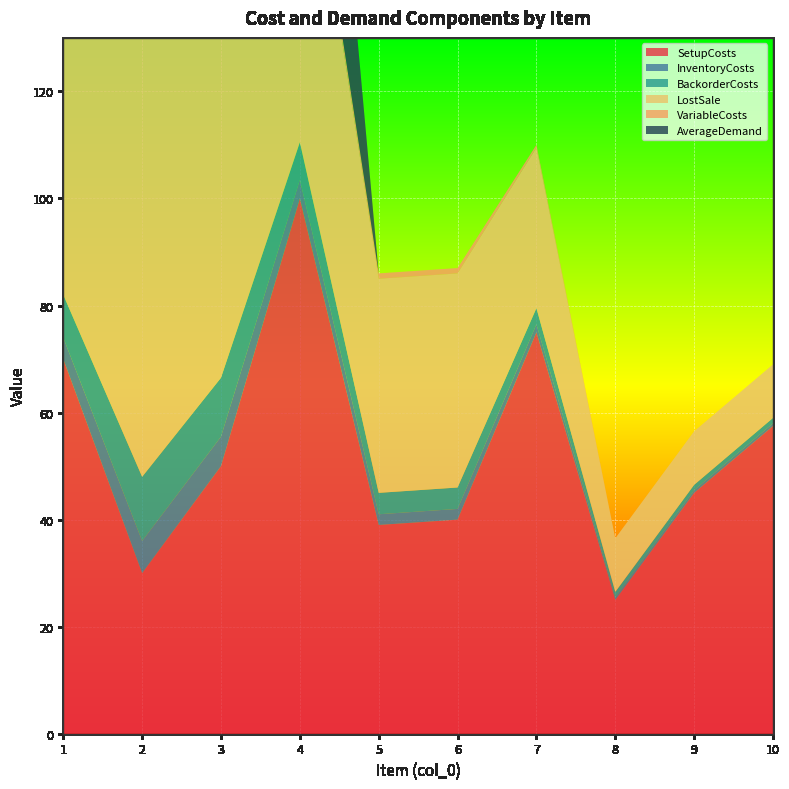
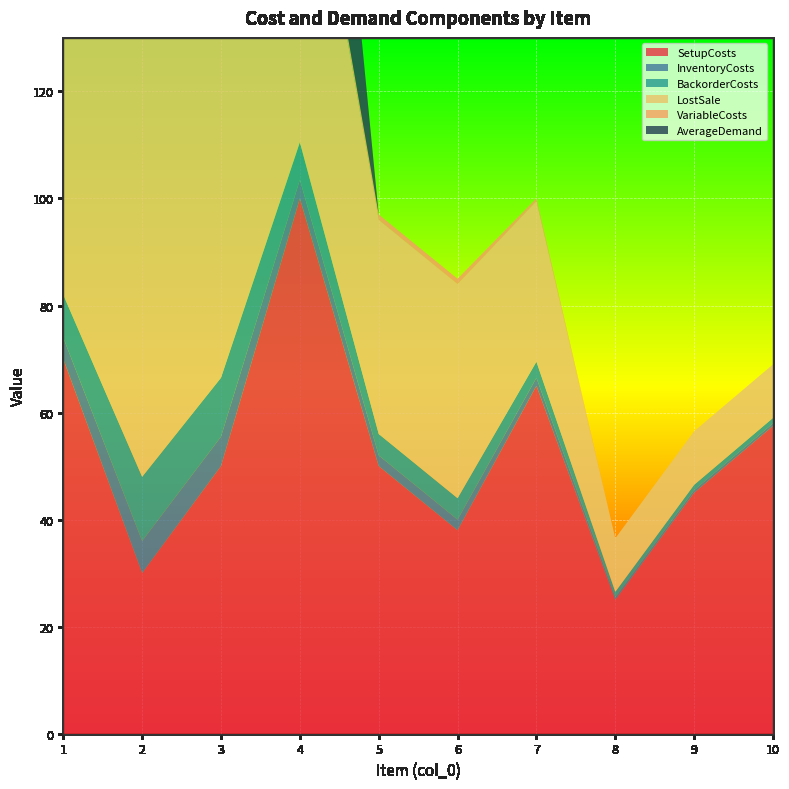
  {
    "SetupCosts": {
      "1": 70,
      "2": 30,
      "3": 50,
      "4": 100,
-     "5": 39,
-     "6": 40,
-     "7": 75,
+     "5": 50,
+     "6": 38,
+     "7": 65,
      "8": 25,
      "9": 45,
      "10": 58
    }
  }
